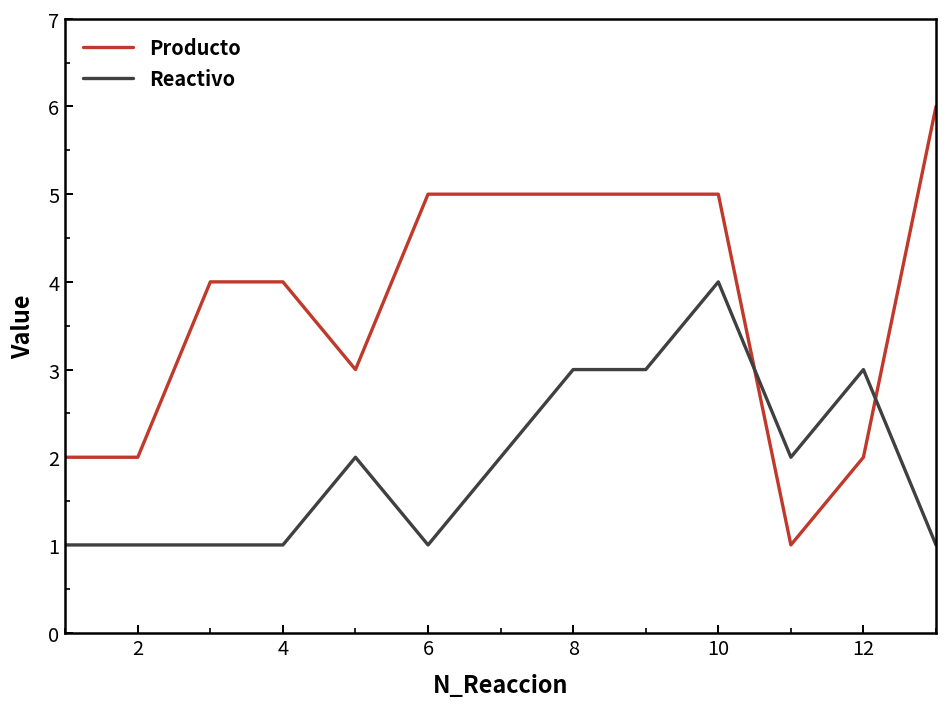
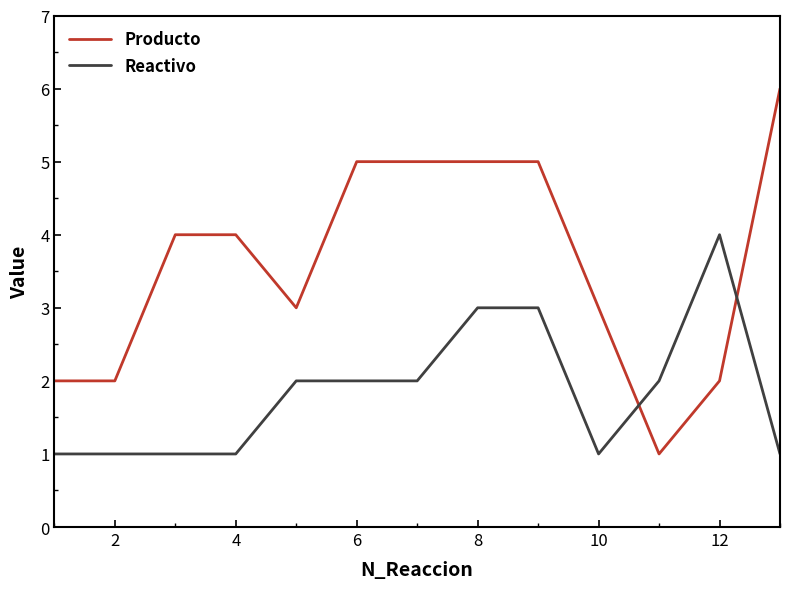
  {
    "Producto": {
      "2": 2,
      "4": 4,
      "6": 5,
      "8": 5,
-     "10": 5,
+     "10": 3,
      "12": 2
    },
    "Reactivo": {
      "2": 1,
      "4": 1,
-     "6": 1,
+     "6": 2,
      "8": 3,
-     "10": 4,
-     "12": 3
+     "10": 1,
+     "12": 4
    }
  }
